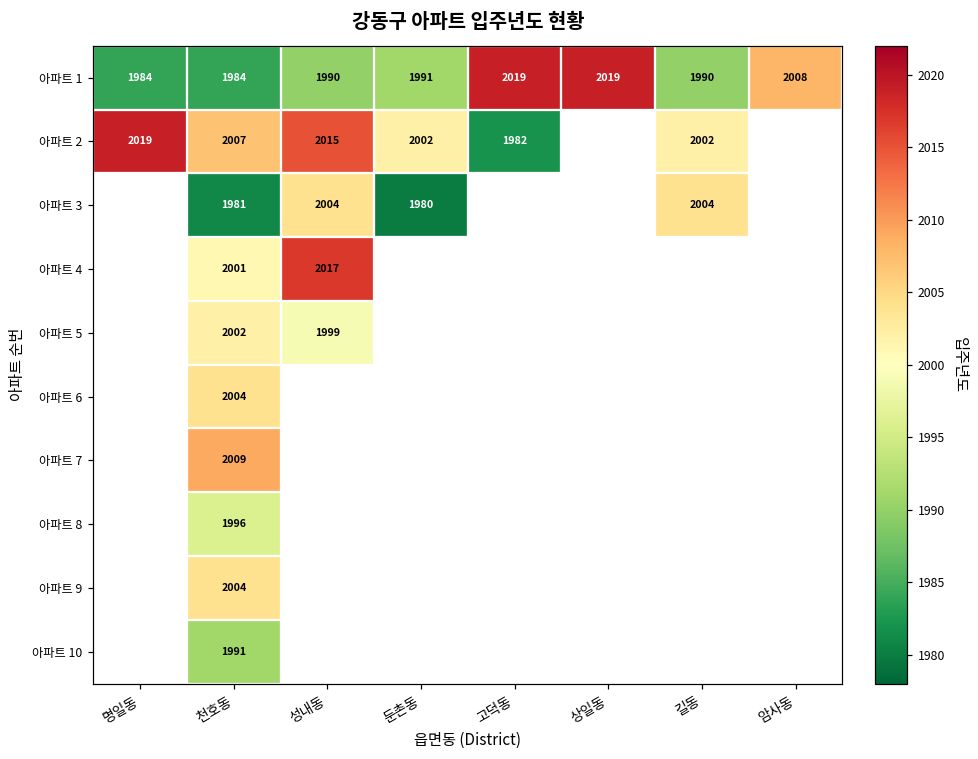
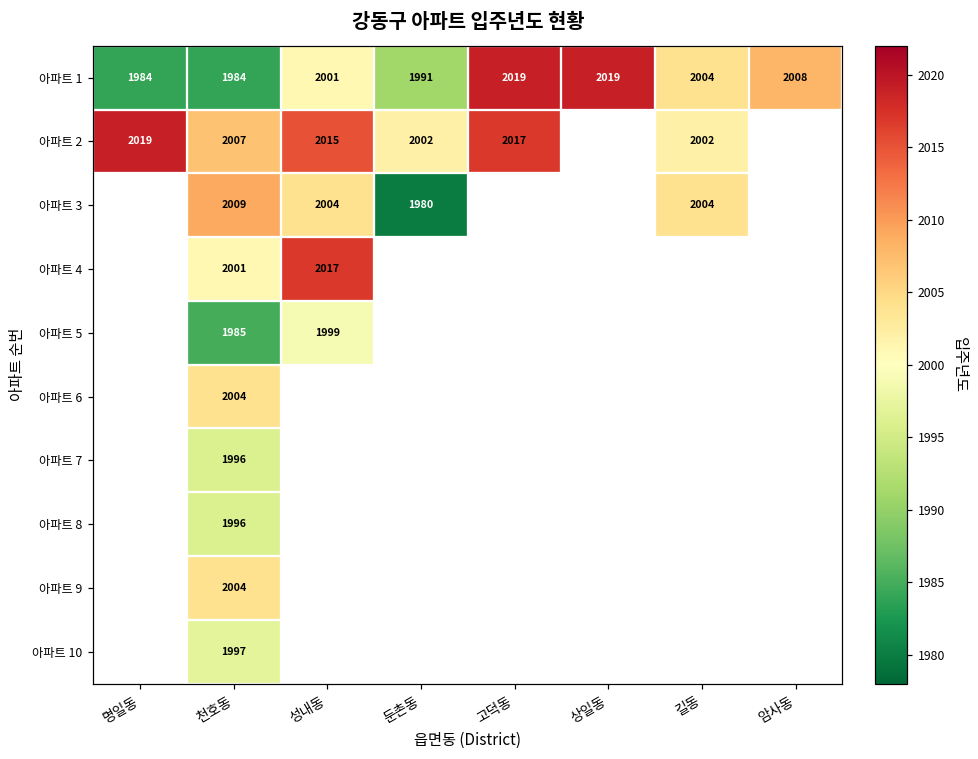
  {
    "아파트 1": {
      "명일동": 1984,
      "천호동": 1984,
-     "성내동": 1990,
+     "성내동": 2001,
      "둔촌동": 1991,
      "고덕동": 2019,
      "상일동": 2019,
-     "길동": 1990,
+     "길동": 2004,
      "암사동": 2008
    },
    "아파트 2": {
      "명일동": 2019,
      "천호동": 2007,
      "성내동": 2015,
      "둔촌동": 2002,
-     "고덕동": 1982,
+     "고덕동": 2017,
      "길동": 2002
    },
    "아파트 3": {
-     "천호동": 1981,
+     "천호동": 2009,
      "성내동": 2004,
      "둔촌동": 1980,
      "길동": 2004
    },
    "아파트 4": {
      "천호동": 2001,
      "성내동": 2017
    },
    "아파트 5": {
-     "천호동": 2002,
+     "천호동": 1985,
      "성내동": 1999
    },
    "아파트 6": {
      "천호동": 2004
    },
    "아파트 7": {
-     "천호동": 2009
+     "천호동": 1996
    },
    "아파트 8": {
      "천호동": 1996
    },
    "아파트 9": {
      "천호동": 2004
    },
    "아파트 10": {
-     "천호동": 1991
+     "천호동": 1997
    }
  }
